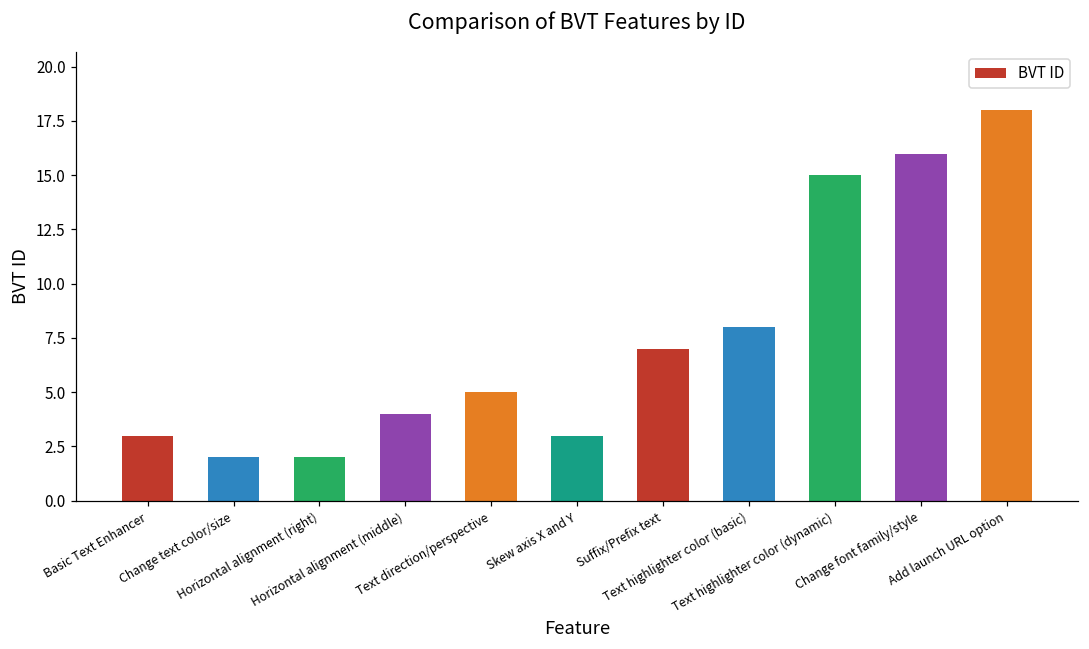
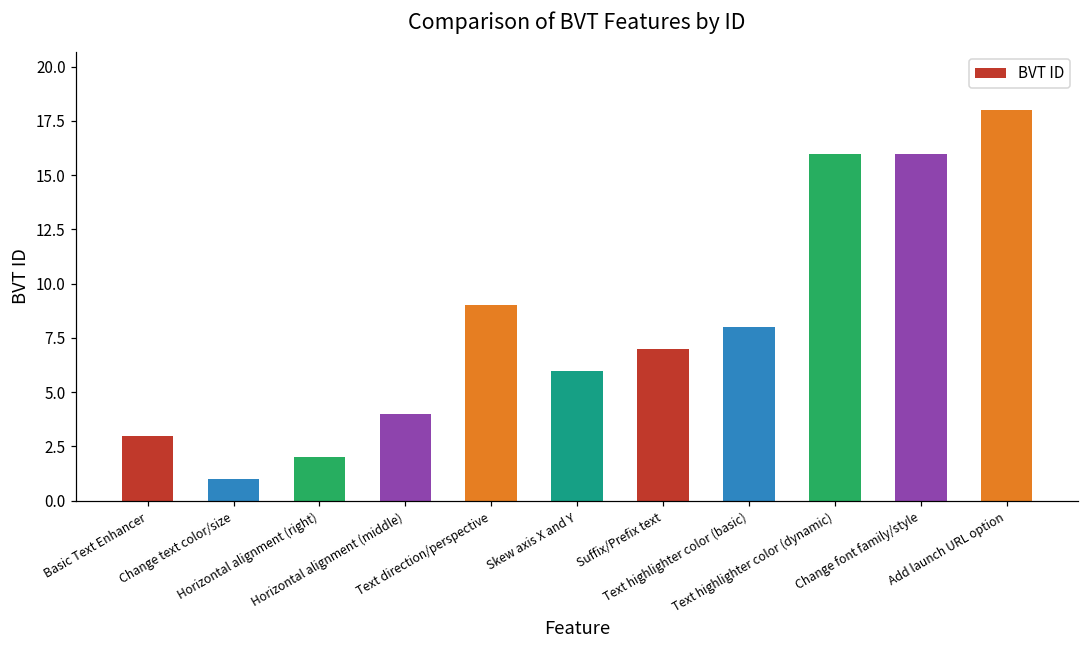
  {
    "Basic Text Enhancer": 3,
-   "Change text color/size": 2,
+   "Change text color/size": 1,
    "Horizontal alignment (right)": 2,
    "Horizontal alignment (middle)": 4,
-   "Text direction/perspective": 5,
-   "Skew axis X and Y": 3,
+   "Text direction/perspective": 9,
+   "Skew axis X and Y": 6,
    "Suffix/Prefix text": 7,
    "Text highlighter color (basic)": 8,
-   "Text highlighter color (dynamic)": 15,
+   "Text highlighter color (dynamic)": 16,
    "Change font family/style": 16,
    "Add launch URL option": 18
  }
